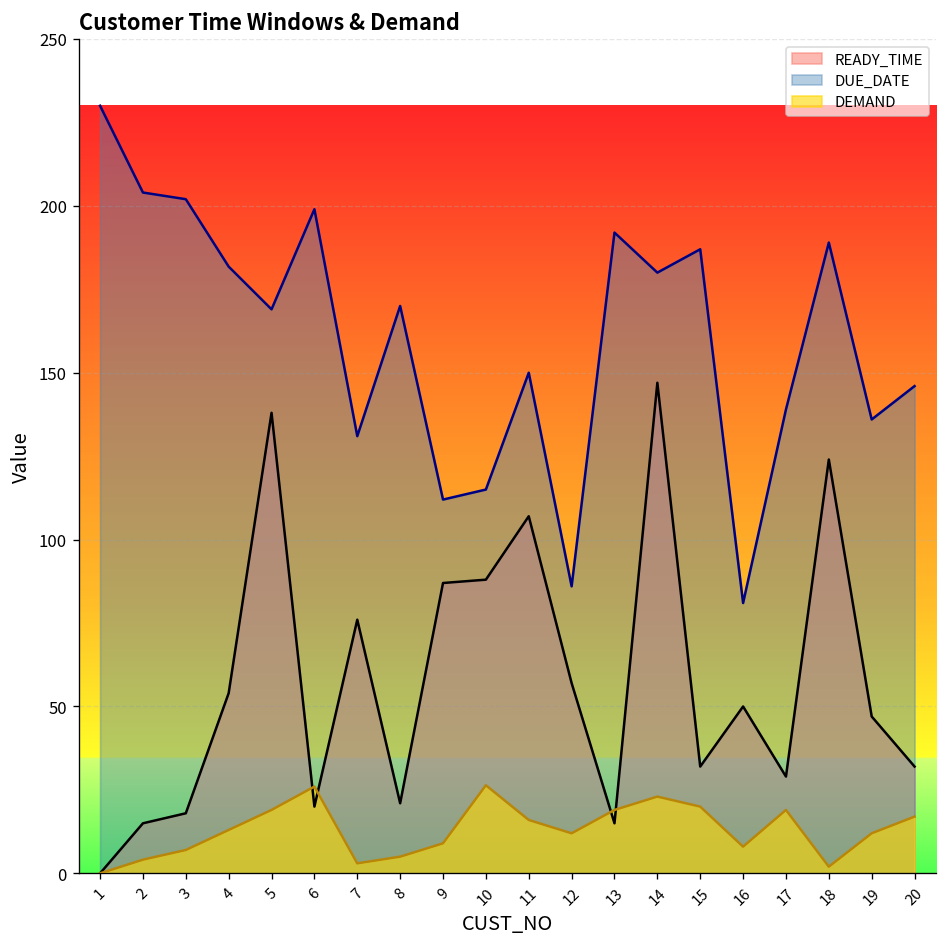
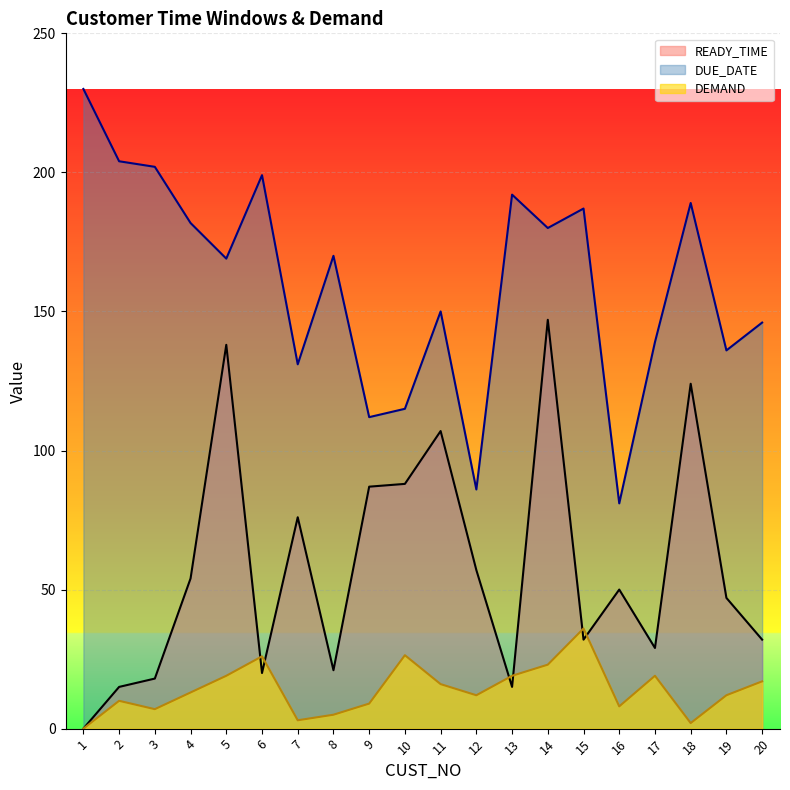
  {
    "READY_TIME": {
      "2": 15,
      "3": 18,
      "4": 54,
      "5": 138,
      "6": 20,
      "7": 76,
      "8": 21,
      "9": 87,
      "10": 88,
      "11": 107,
      "12": 57,
      "13": 15,
      "14": 147,
      "15": 32,
      "16": 50,
      "17": 29,
      "18": 124,
      "19": 47,
      "20": 32
    },
    "DUE_DATE": {
      "1": 230,
      "2": 204,
      "3": 202,
      "4": 182,
      "5": 169,
      "6": 199,
      "7": 131,
      "8": 170,
      "9": 112,
      "10": 115,
      "11": 150,
      "12": 86,
      "13": 192,
      "14": 180,
      "15": 187,
      "16": 81,
      "17": 139,
      "18": 189,
      "19": 136,
      "20": 146
    },
    "DEMAND": {
-     "2": 4,
+     "2": 10,
      "3": 7,
      "4": 13,
      "5": 19,
      "6": 26,
      "7": 3,
      "8": 5,
      "9": 9,
      "10": 26,
      "11": 16,
      "12": 12,
      "13": 19,
      "14": 23,
-     "15": 20,
+     "15": 36,
      "16": 8,
      "17": 19,
      "18": 2,
      "19": 12,
      "20": 17
    }
  }
